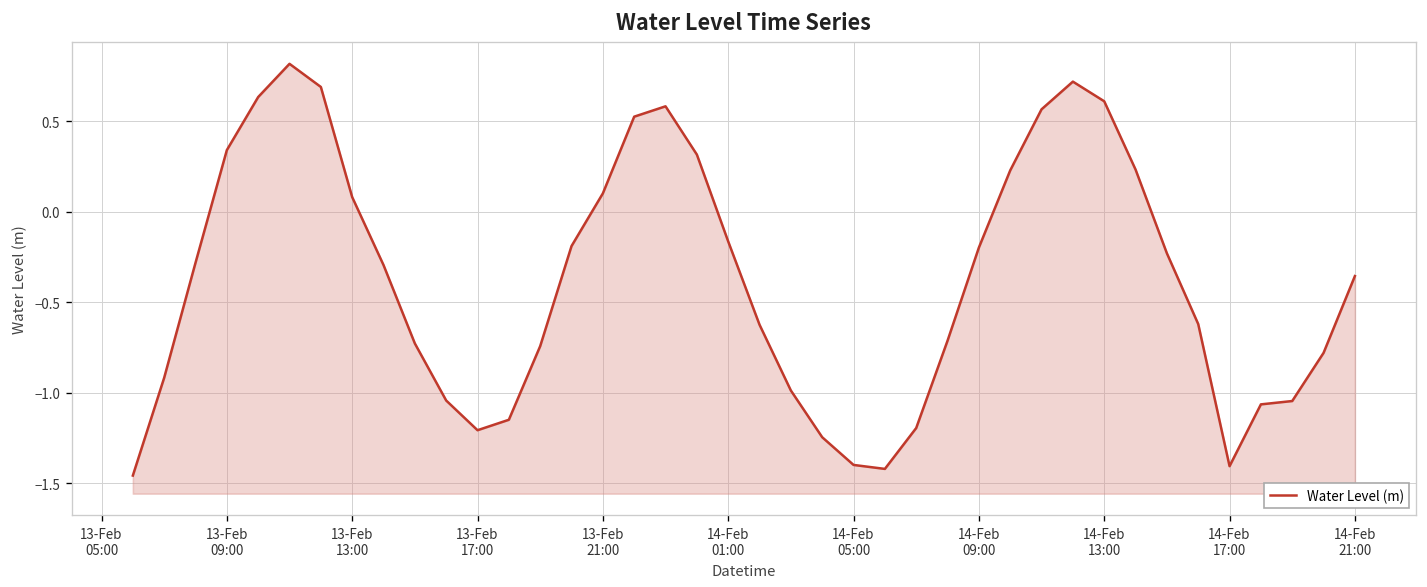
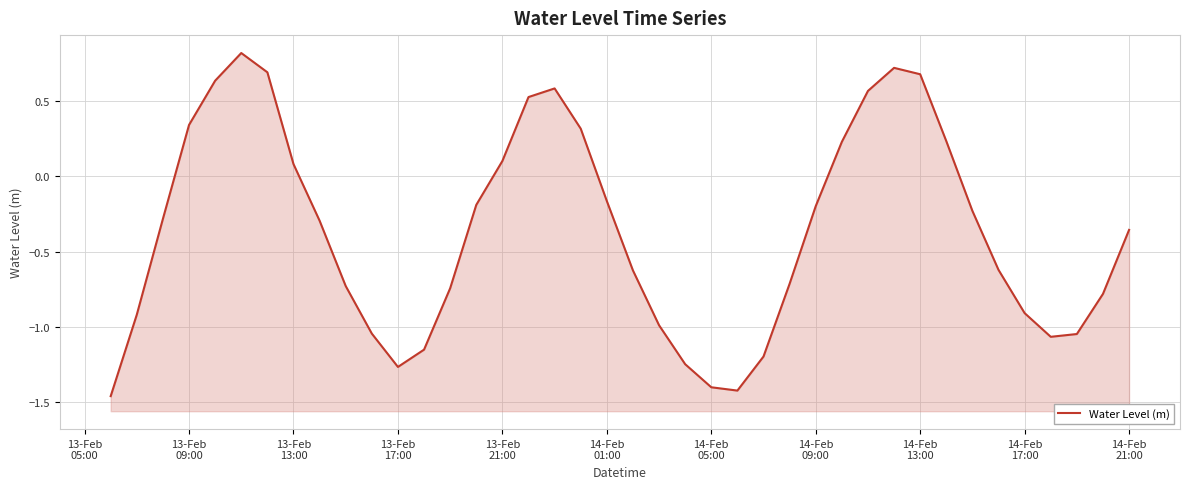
  {
    "13-Feb 09:00": 0.34,
    "13-Feb 13:00": 0.08,
-   "13-Feb 17:00": -1.21,
+   "13-Feb 17:00": -1.26,
    "13-Feb 21:00": 0.10,
    "14-Feb 01:00": -0.16,
    "14-Feb 05:00": -1.40,
    "14-Feb 09:00": -0.20,
-   "14-Feb 13:00": 0.61,
-   "14-Feb 17:00": -1.41,
+   "14-Feb 13:00": 0.68,
+   "14-Feb 17:00": -0.91,
    "14-Feb 21:00": -0.35
  }
